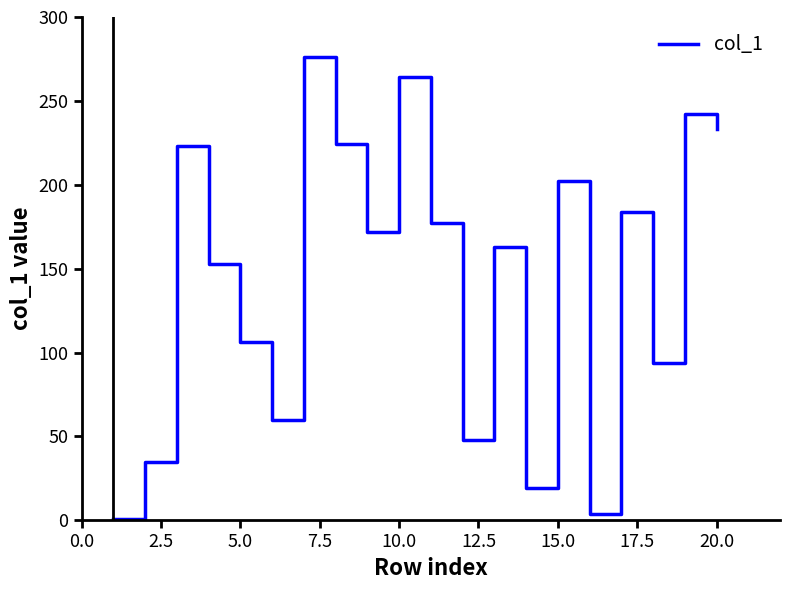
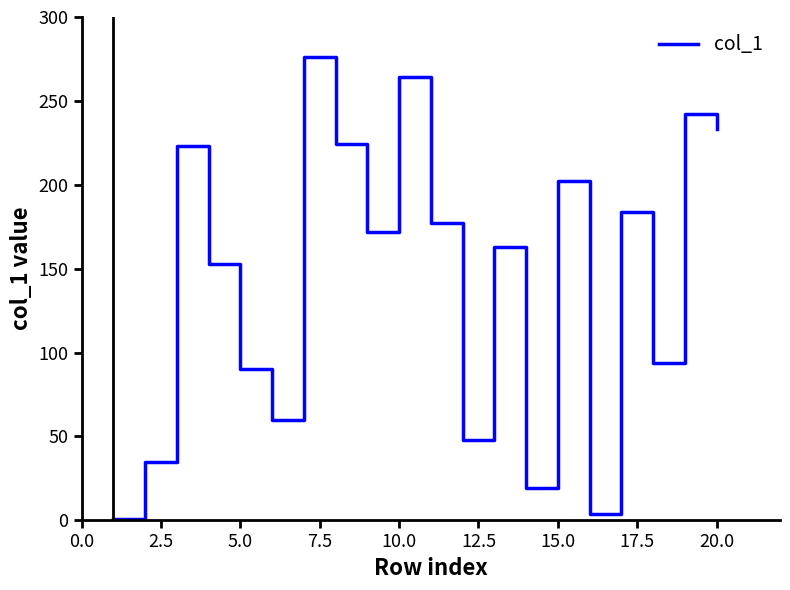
  {
-   "5.0": 106,
+   "5.0": 90,
    "10.0": 264,
    "15.0": 202,
    "20.0": 233
  }
